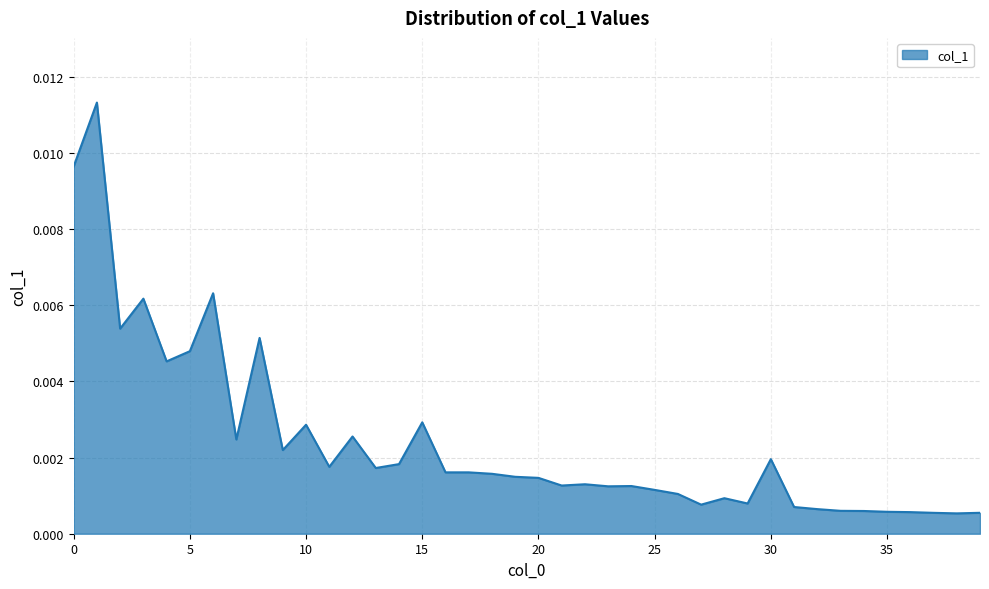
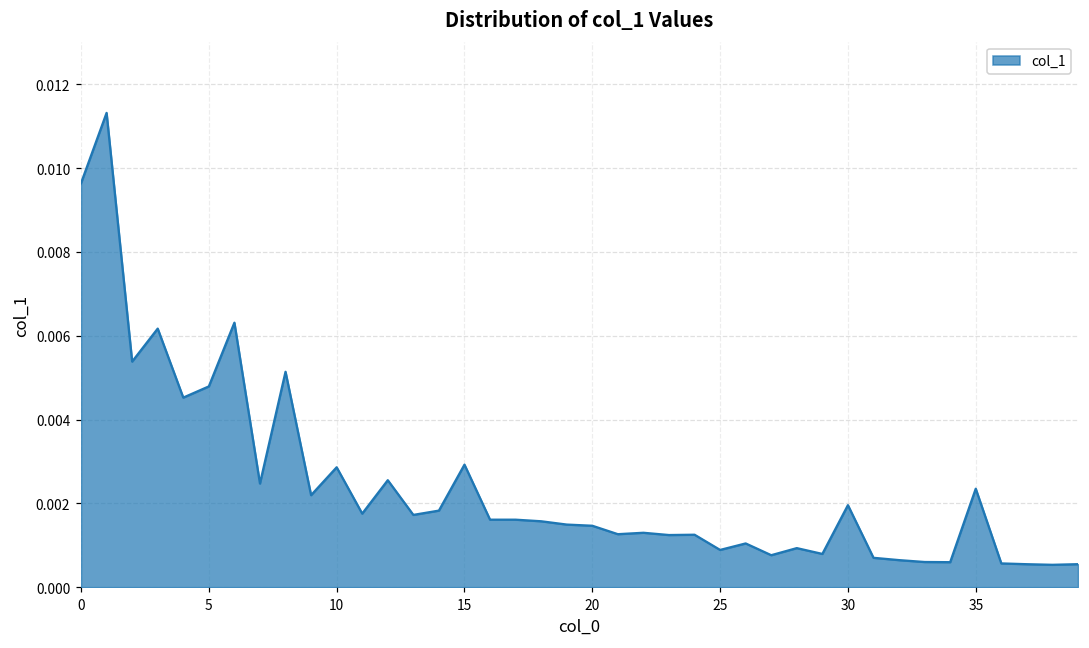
  {
    "0": 0.0096,
    "5": 0.0048,
    "10": 0.0029,
    "15": 0.0029,
    "20": 0.0015,
-   "25": 0.0012,
+   "25": 0.0009,
    "30": 0.0020,
-   "35": 0.0006
+   "35": 0.0023
  }
